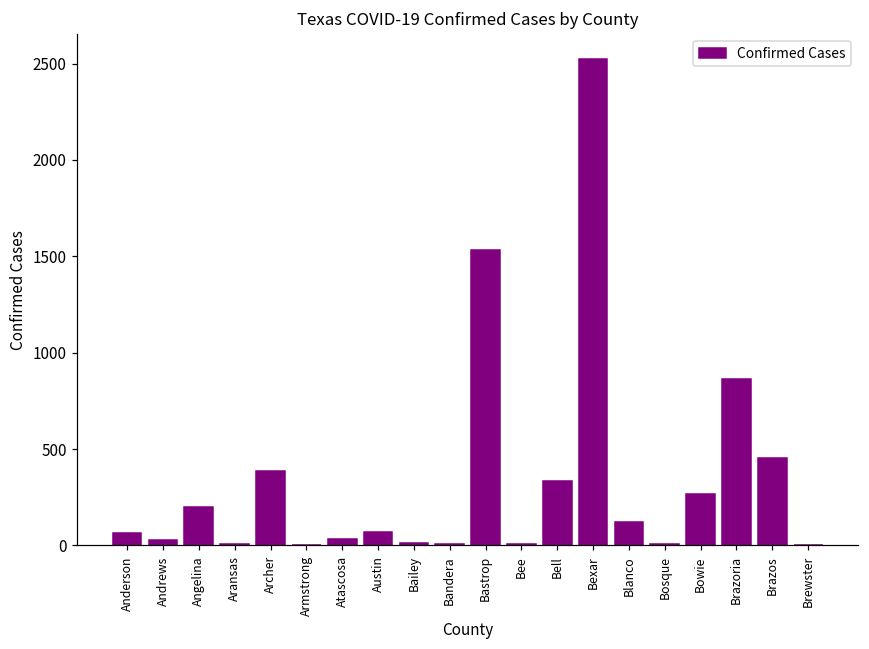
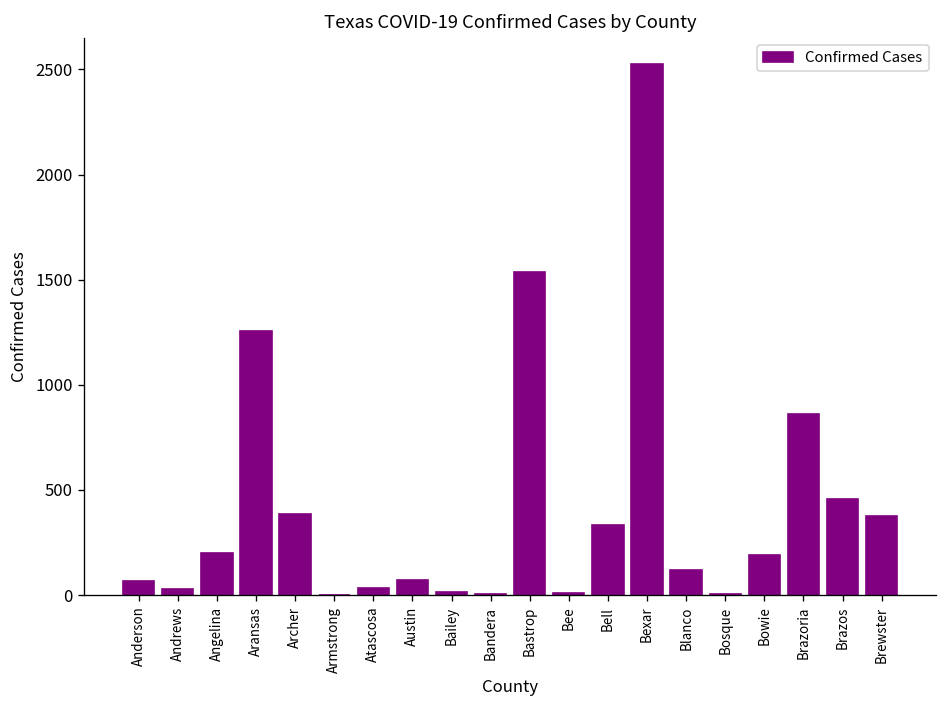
  {
    "Anderson": 70,
    "Andrews": 30,
    "Angelina": 200,
-   "Aransas": 10,
+   "Aransas": 1260,
    "Archer": 390,
    "Atascosa": 40,
    "Austin": 70,
    "Bastrop": 1540,
    "Bell": 340,
    "Bexar": 2530,
    "Blanco": 120,
-   "Bowie": 270,
+   "Bowie": 190,
    "Brazoria": 860,
    "Brazos": 460,
-   "Brewster": 0
+   "Brewster": 380
  }
